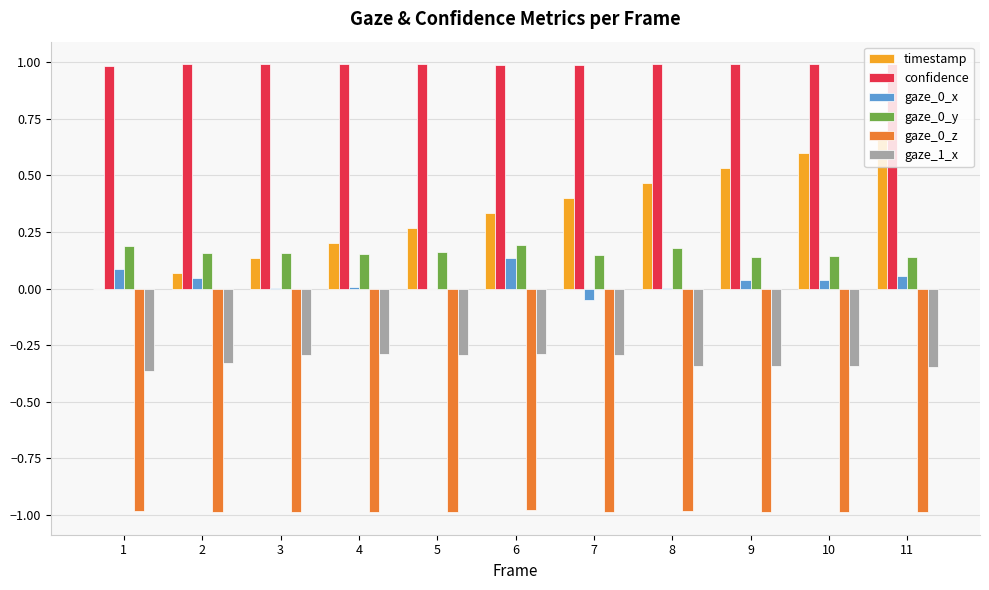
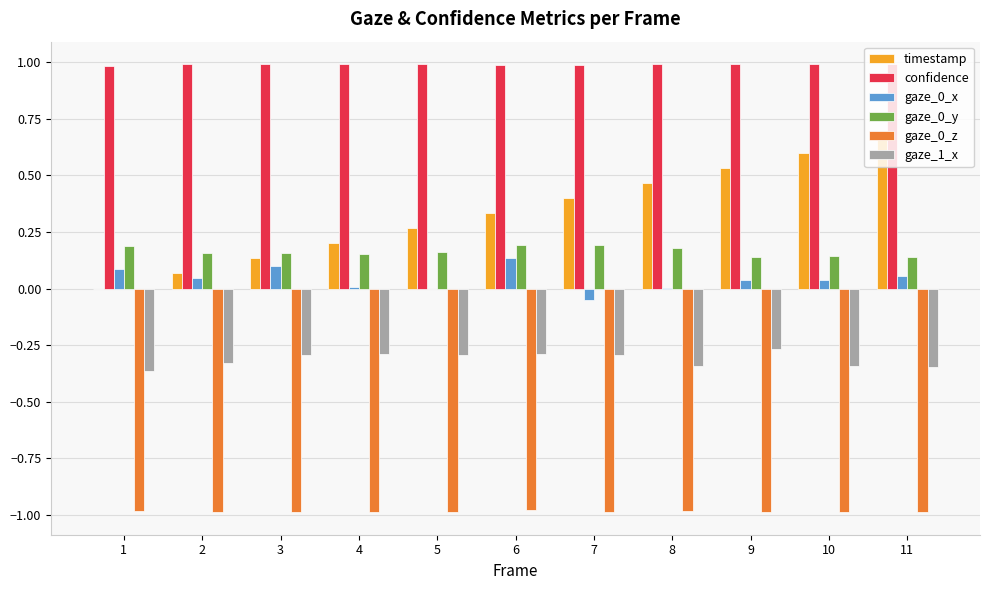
  {
    "confidence": {
      "1": 0.99,
      "2": 0.99,
      "3": 0.99,
      "4": 0.99,
      "5": 0.99,
      "6": 0.99,
      "7": 0.99,
      "8": 0.99,
      "9": 0.99,
      "10": 0.99
    },
    "gaze_0_x": {
      "1": 0.09,
      "2": 0.05,
-     "3": 0.00,
+     "3": 0.10,
      "6": 0.13,
      "7": -0.05,
      "9": 0.04,
      "10": 0.04,
      "11": 0.05
    },
    "gaze_0_y": {
      "1": 0.19,
      "2": 0.16,
      "3": 0.16,
      "4": 0.15,
      "5": 0.16,
      "6": 0.19,
-     "7": 0.15,
+     "7": 0.19,
      "8": 0.18,
      "9": 0.14,
      "10": 0.15,
      "11": 0.14
    },
    "gaze_1_x": {
      "1": -0.36,
      "2": -0.33,
      "3": -0.29,
      "4": -0.29,
      "5": -0.29,
      "6": -0.29,
      "7": -0.29,
      "8": -0.34,
-     "9": -0.34,
+     "9": -0.27,
      "10": -0.34,
      "11": -0.35
    }
  }
